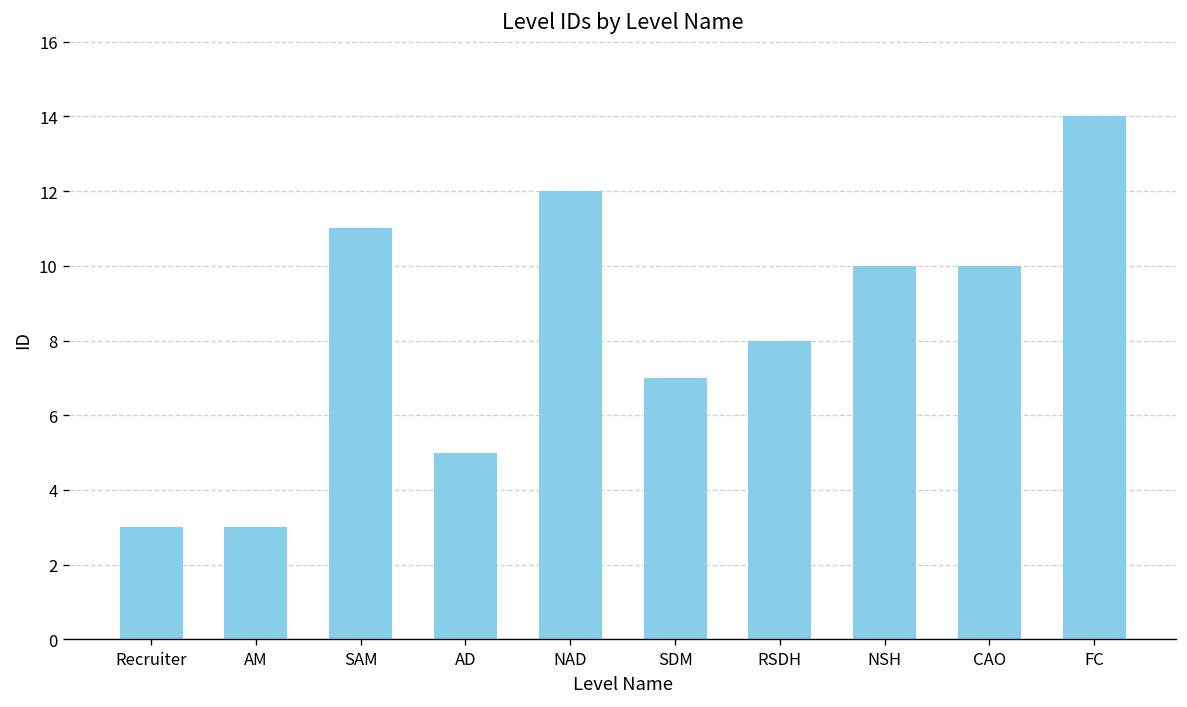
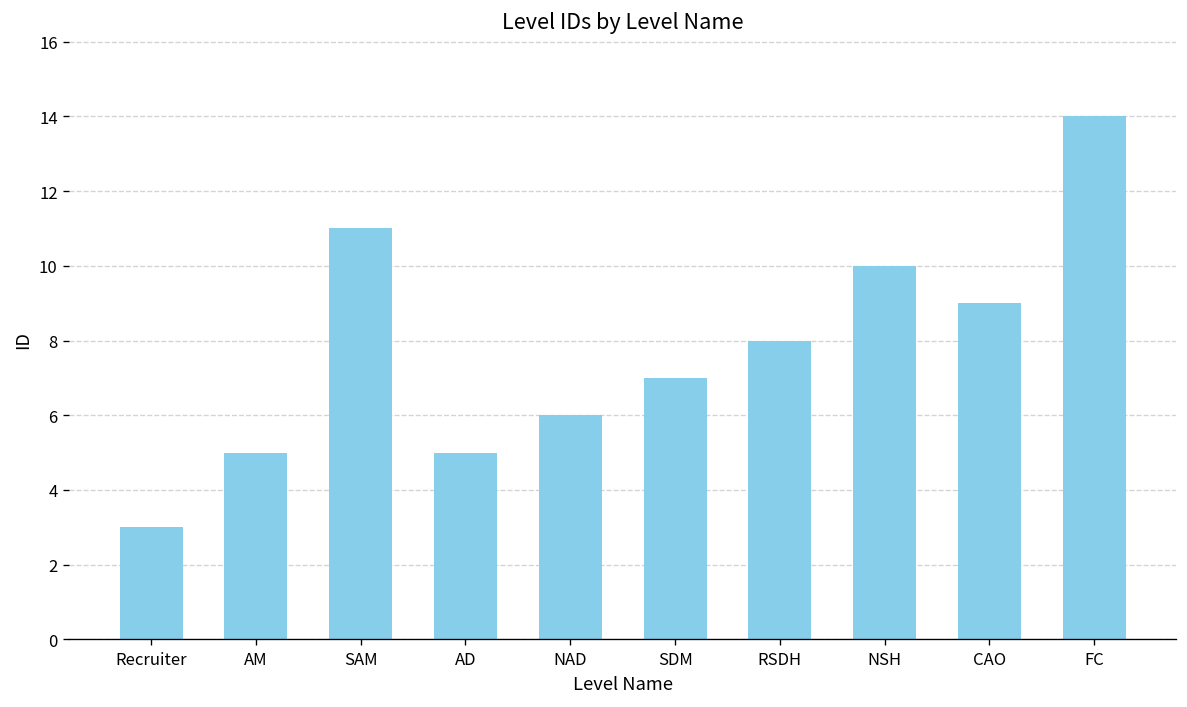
  {
    "Recruiter": 3,
-   "AM": 3,
+   "AM": 5,
    "SAM": 11,
    "AD": 5,
-   "NAD": 12,
+   "NAD": 6,
    "SDM": 7,
    "RSDH": 8,
    "NSH": 10,
-   "CAO": 10,
+   "CAO": 9,
    "FC": 14
  }
